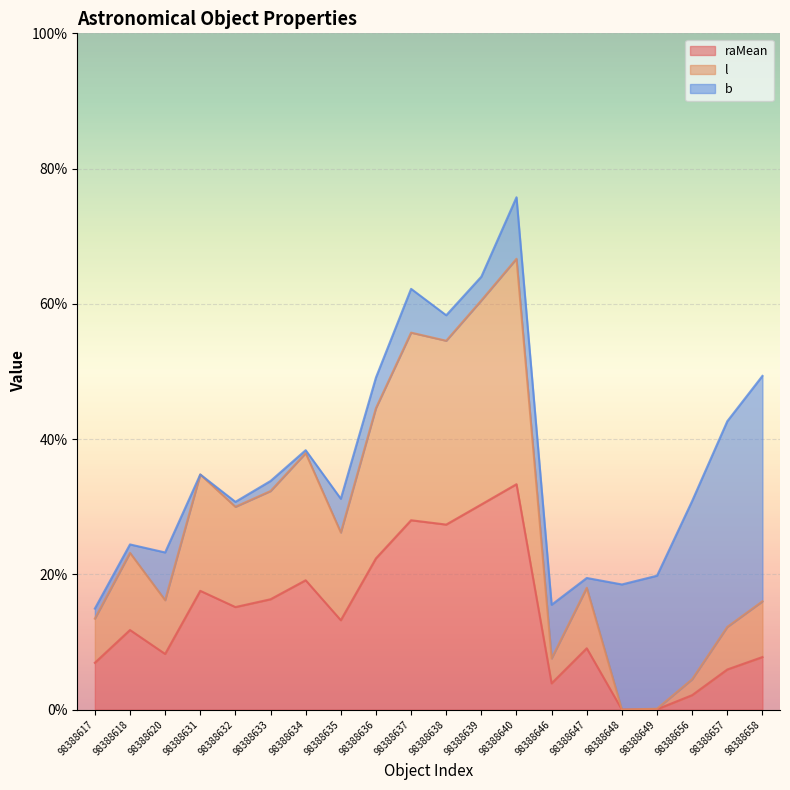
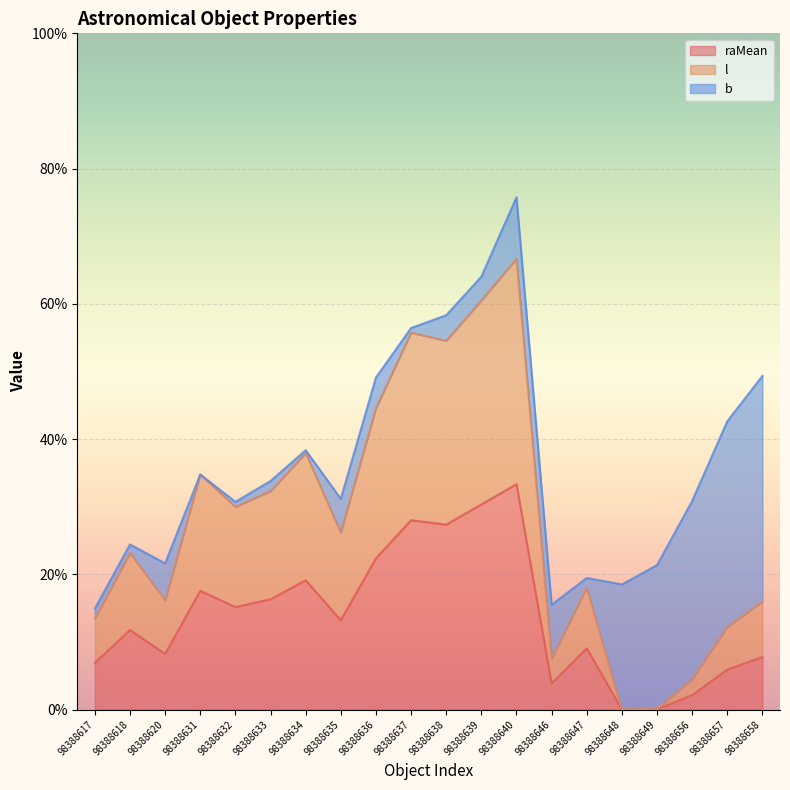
  {
    "b": {
      "98388617": "1%",
      "98388618": "1%",
-     "98388620": "7%",
+     "98388620": "5%",
      "98388632": "1%",
      "98388633": "1%",
      "98388634": "0%",
      "98388635": "5%",
      "98388636": "5%",
-     "98388637": "6%",
+     "98388637": "1%",
      "98388638": "4%",
      "98388639": "4%",
      "98388640": "9%",
      "98388646": "8%",
      "98388647": "1%",
      "98388648": "19%",
-     "98388649": "20%",
+     "98388649": "21%",
      "98388656": "26%",
      "98388657": "30%",
      "98388658": "33%"
    }
  }
